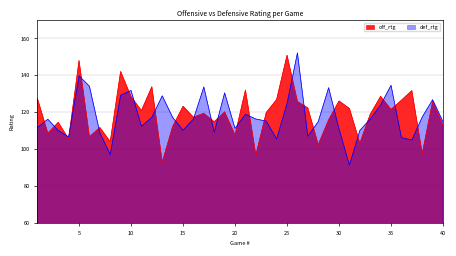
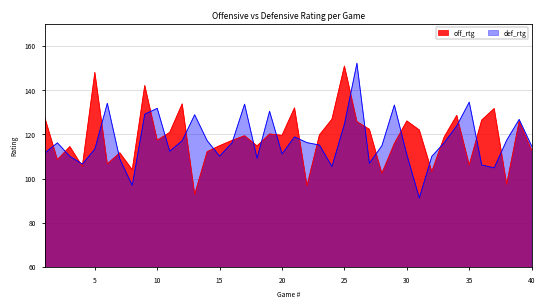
  {
    "off_rtg": {
      "5": 148,
-     "10": 128,
-     "15": 123,
-     "20": 108,
+     "10": 117,
+     "15": 115,
+     "20": 120,
      "25": 151,
      "30": 126,
-     "35": 122,
+     "35": 106,
      "40": 113
    },
    "def_rtg": {
-     "5": 140,
+     "5": 113,
      "10": 132,
      "15": 110,
      "20": 111,
      "25": 125,
      "30": 111,
      "35": 135,
      "40": 115
    }
  }
